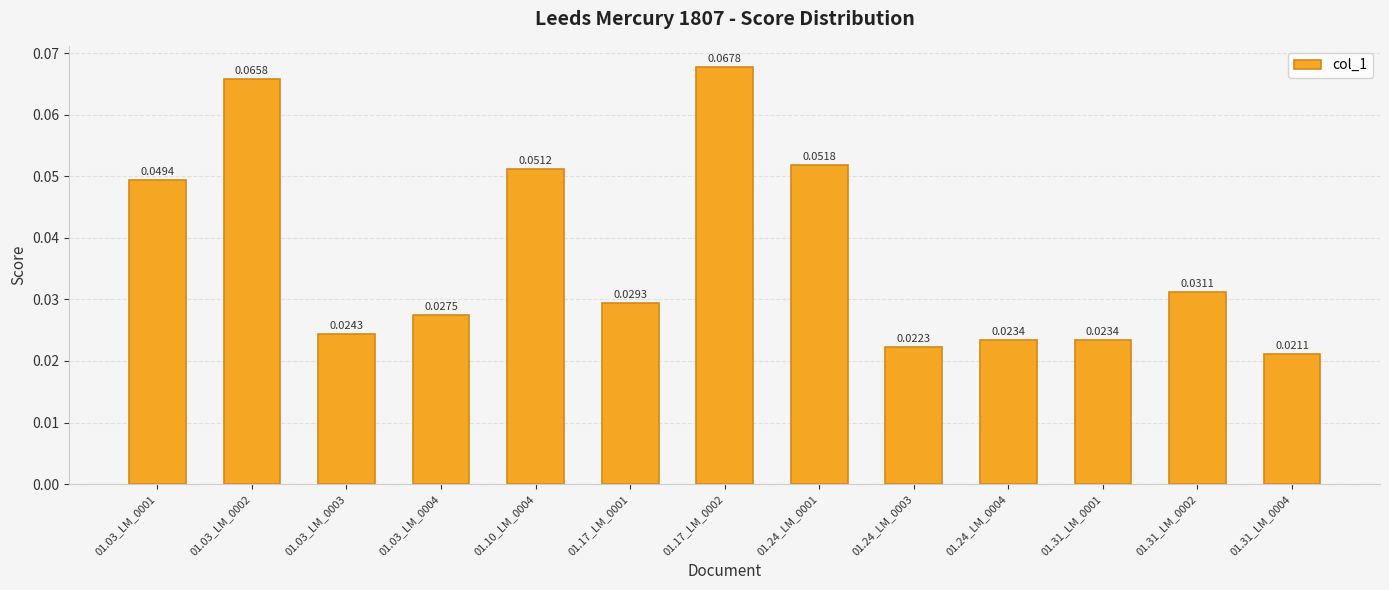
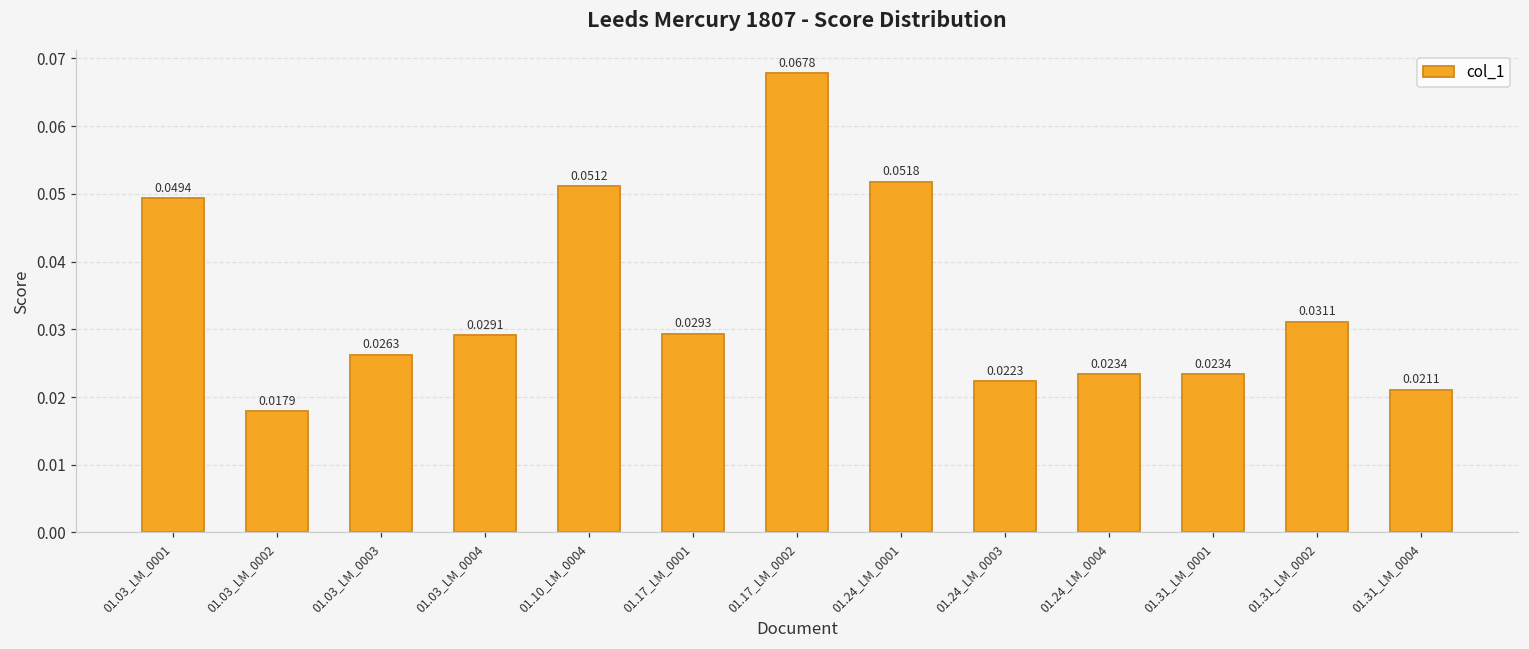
  {
    "01.03_LM_0001": 0.0494,
-   "01.03_LM_0002": 0.0658,
-   "01.03_LM_0003": 0.0243,
-   "01.03_LM_0004": 0.0275,
+   "01.03_LM_0002": 0.0179,
+   "01.03_LM_0003": 0.0263,
+   "01.03_LM_0004": 0.0291,
    "01.10_LM_0004": 0.0512,
    "01.17_LM_0001": 0.0293,
    "01.17_LM_0002": 0.0678,
    "01.24_LM_0001": 0.0518,
    "01.24_LM_0003": 0.0223,
    "01.24_LM_0004": 0.0234,
    "01.31_LM_0001": 0.0234,
    "01.31_LM_0002": 0.0311,
    "01.31_LM_0004": 0.0211
  }
